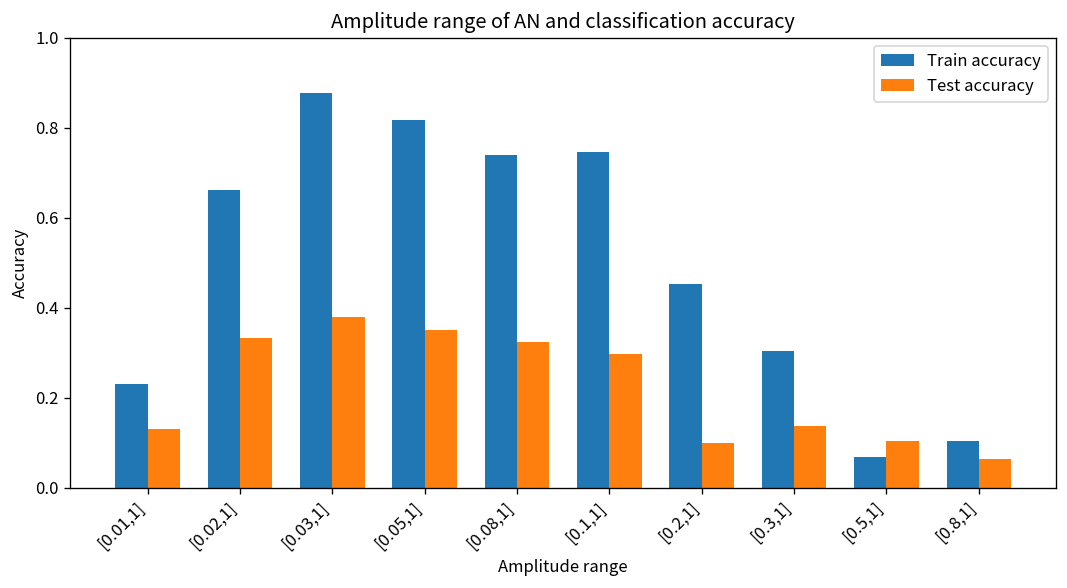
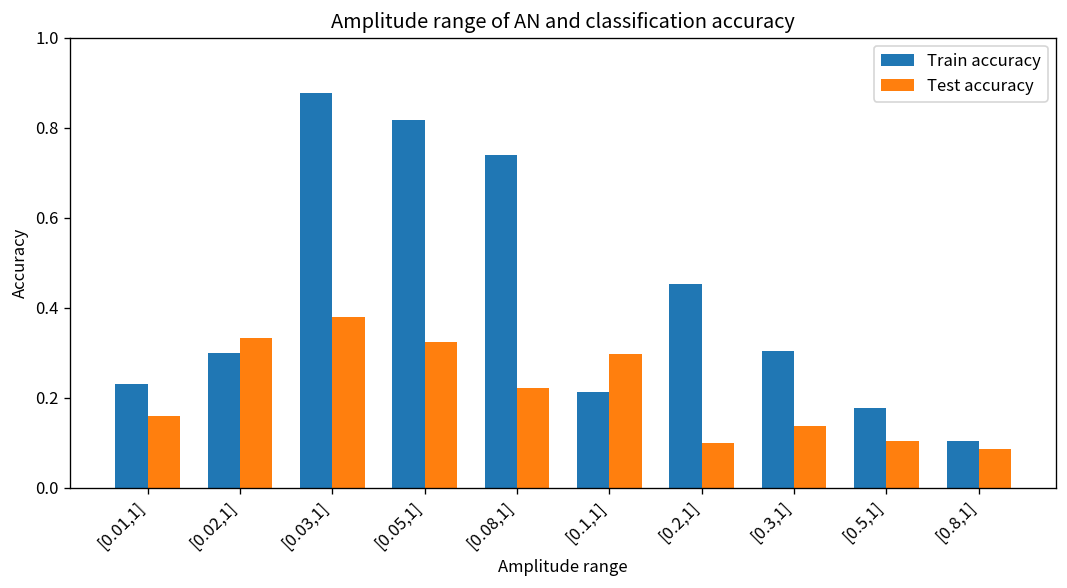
  {
    "Train accuracy": {
      "[0.01,1]": 0.23,
-     "[0.02,1]": 0.66,
+     "[0.02,1]": 0.30,
      "[0.03,1]": 0.88,
      "[0.05,1]": 0.82,
      "[0.08,1]": 0.74,
-     "[0.1,1]": 0.75,
+     "[0.1,1]": 0.21,
      "[0.2,1]": 0.45,
      "[0.3,1]": 0.30,
-     "[0.5,1]": 0.07,
+     "[0.5,1]": 0.18,
      "[0.8,1]": 0.10
    },
    "Test accuracy": {
-     "[0.01,1]": 0.13,
+     "[0.01,1]": 0.16,
      "[0.02,1]": 0.33,
      "[0.03,1]": 0.38,
-     "[0.05,1]": 0.35,
-     "[0.08,1]": 0.32,
+     "[0.05,1]": 0.32,
+     "[0.08,1]": 0.22,
      "[0.1,1]": 0.30,
      "[0.2,1]": 0.10,
      "[0.3,1]": 0.14,
      "[0.5,1]": 0.10,
-     "[0.8,1]": 0.06
+     "[0.8,1]": 0.09
    }
  }
